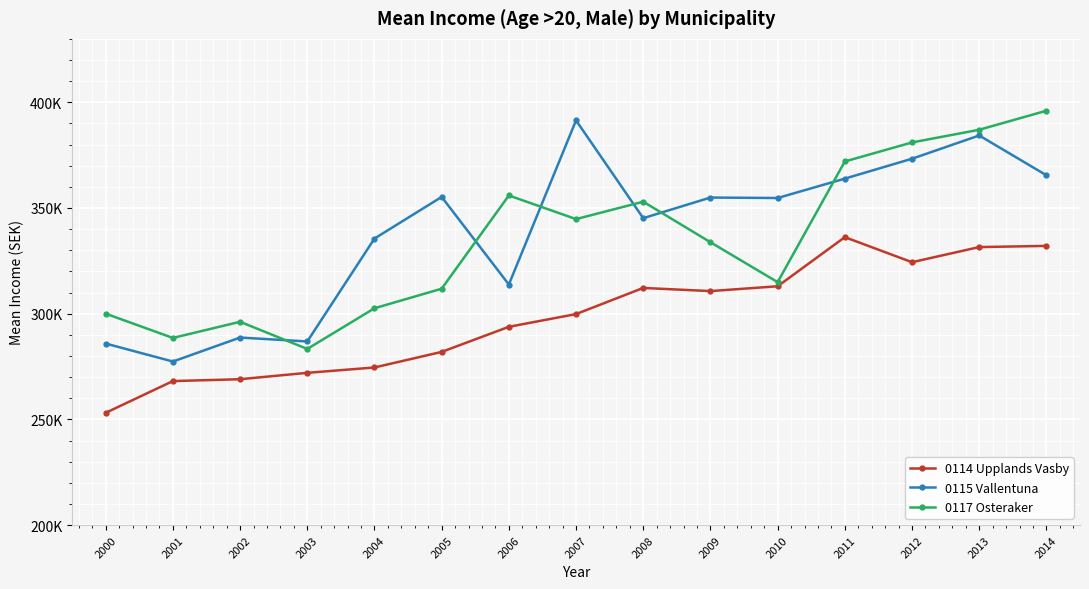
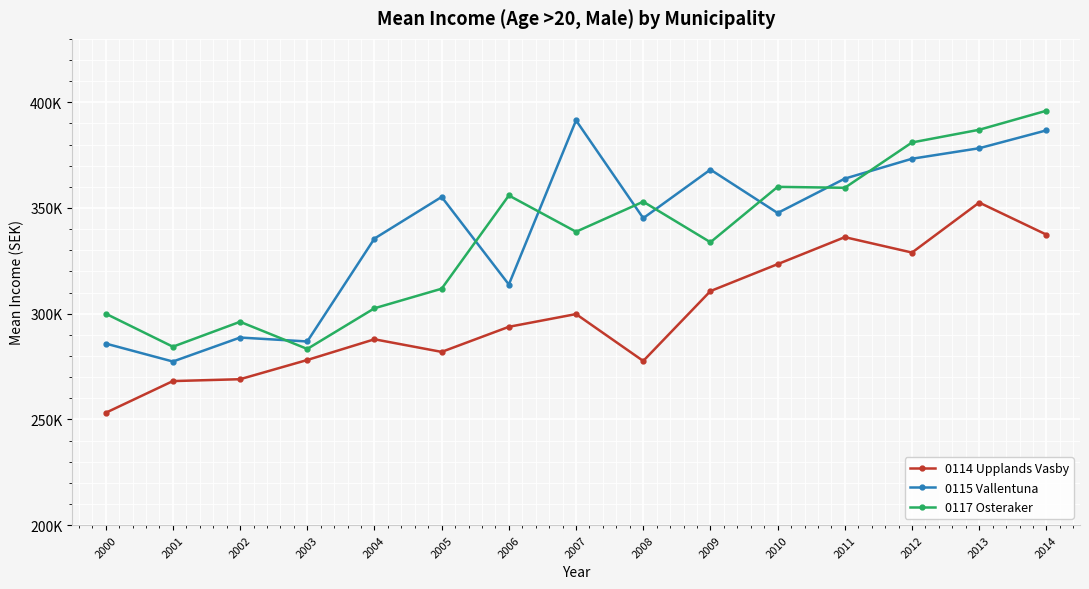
  {
    "0114 Upplands Vasby": {
      "2000": 253000,
      "2001": 268000,
      "2002": 269000,
-     "2003": 272000,
-     "2004": 275000,
+     "2003": 278000,
+     "2004": 288000,
      "2005": 282000,
      "2006": 294000,
      "2007": 300000,
-     "2008": 312000,
+     "2008": 278000,
      "2009": 311000,
-     "2010": 313000,
+     "2010": 323000,
      "2011": 336000,
-     "2012": 324000,
-     "2013": 332000,
-     "2014": 332000
+     "2012": 329000,
+     "2013": 353000,
+     "2014": 337000
    },
    "0115 Vallentuna": {
      "2000": 286000,
      "2001": 277000,
      "2002": 289000,
      "2003": 287000,
      "2004": 336000,
      "2005": 355000,
      "2006": 314000,
      "2007": 391000,
      "2008": 345000,
-     "2009": 355000,
-     "2010": 355000,
+     "2009": 368000,
+     "2010": 348000,
      "2011": 364000,
      "2012": 373000,
-     "2013": 384000,
-     "2014": 365000
+     "2013": 378000,
+     "2014": 387000
    },
    "0117 Osteraker": {
      "2000": 300000,
-     "2001": 289000,
+     "2001": 284000,
      "2002": 296000,
      "2003": 283000,
      "2004": 303000,
      "2005": 312000,
      "2006": 356000,
-     "2007": 345000,
+     "2007": 339000,
      "2008": 353000,
      "2009": 334000,
-     "2010": 315000,
-     "2011": 372000,
+     "2010": 360000,
+     "2011": 360000,
      "2012": 381000,
      "2013": 387000,
      "2014": 396000
    }
  }
